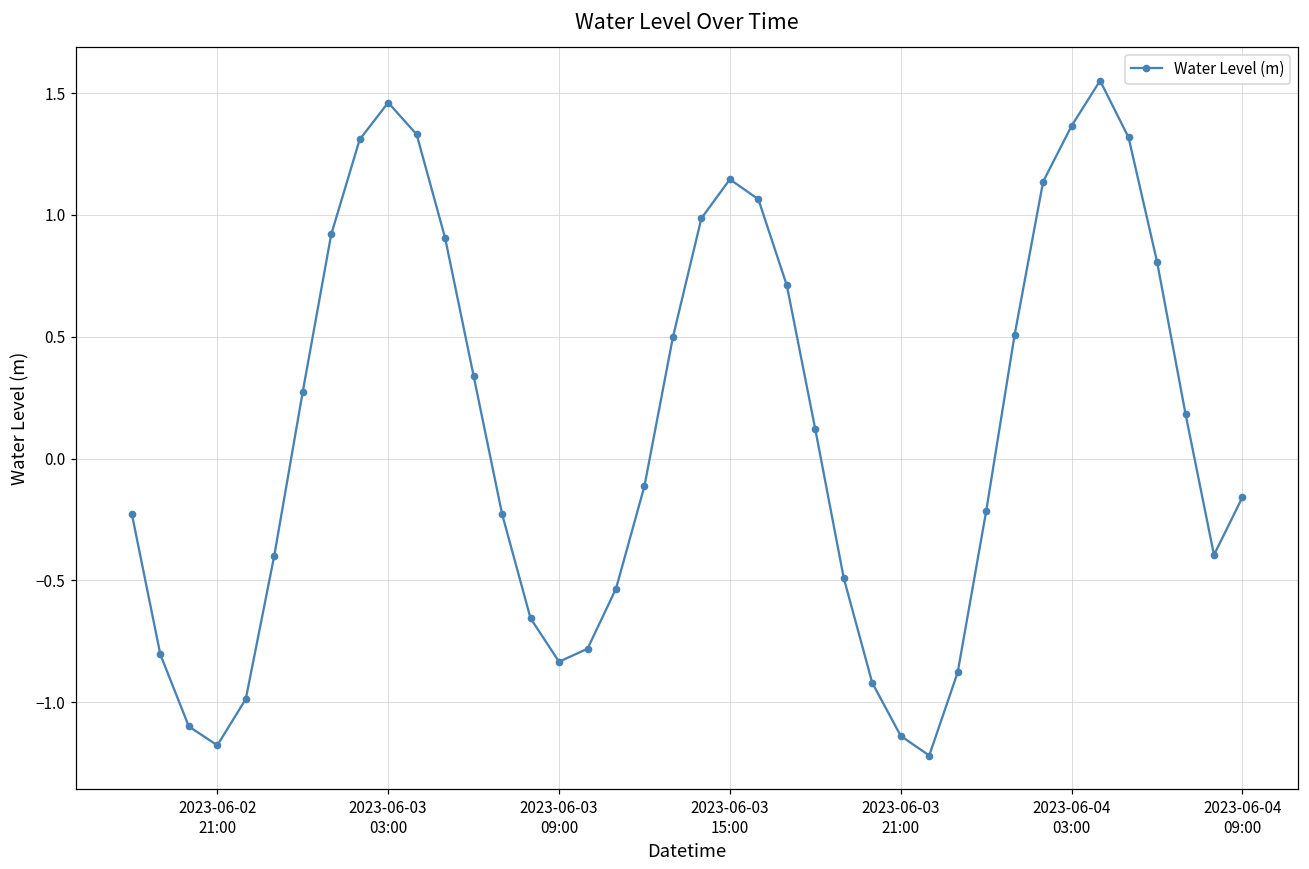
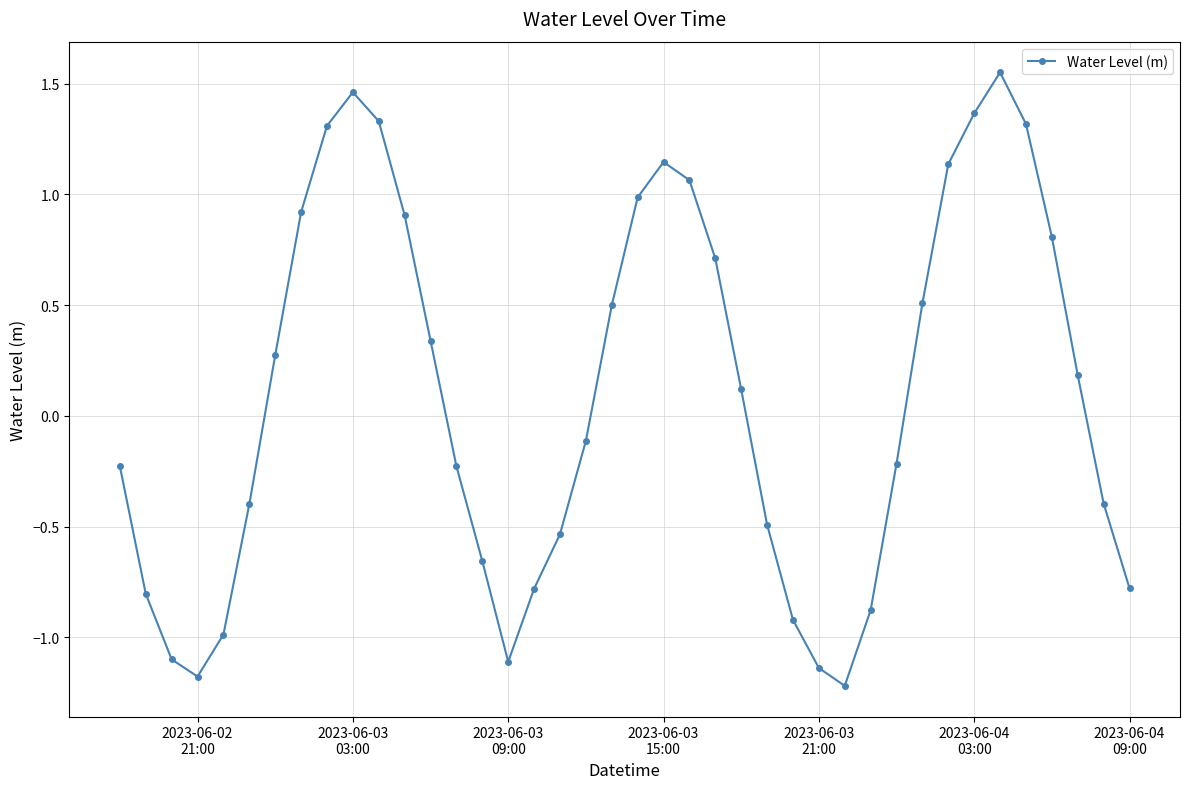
  {
    "2023-06-02 21:00": -1.18,
    "2023-06-03 03:00": 1.46,
-   "2023-06-03 09:00": -0.83,
+   "2023-06-03 09:00": -1.11,
    "2023-06-03 15:00": 1.15,
    "2023-06-03 21:00": -1.14,
    "2023-06-04 03:00": 1.37,
-   "2023-06-04 09:00": -0.16
+   "2023-06-04 09:00": -0.78
  }
